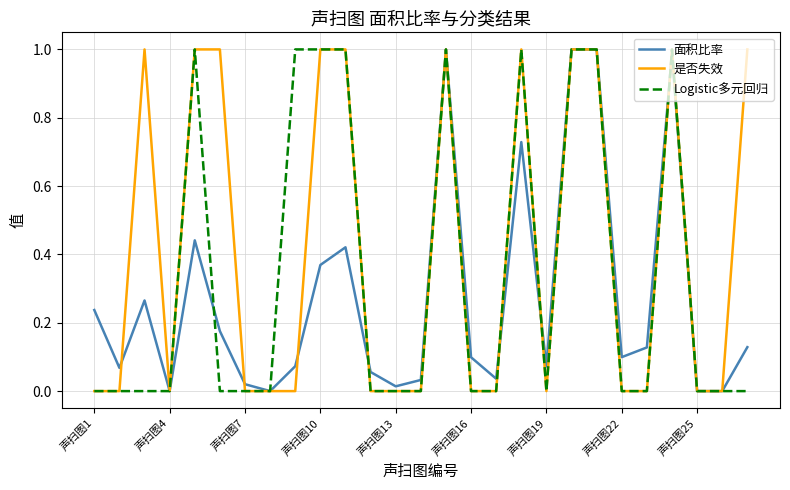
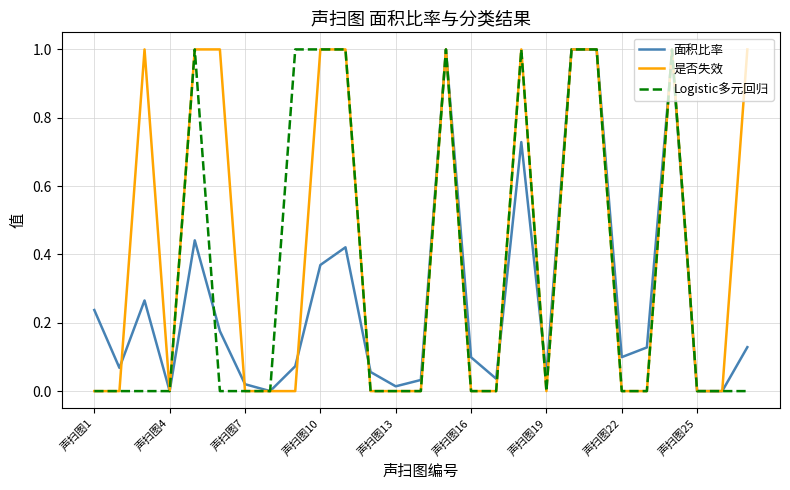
  {
    "面积比率": {
      "声扫图1": 0.24,
      "声扫图7": 0.02,
      "声扫图10": 0.37,
      "声扫图13": 0.01,
      "声扫图16": 0.10,
-     "声扫图19": 0.07,
+     "声扫图19": 0.05,
      "声扫图22": 0.10
    }
  }
